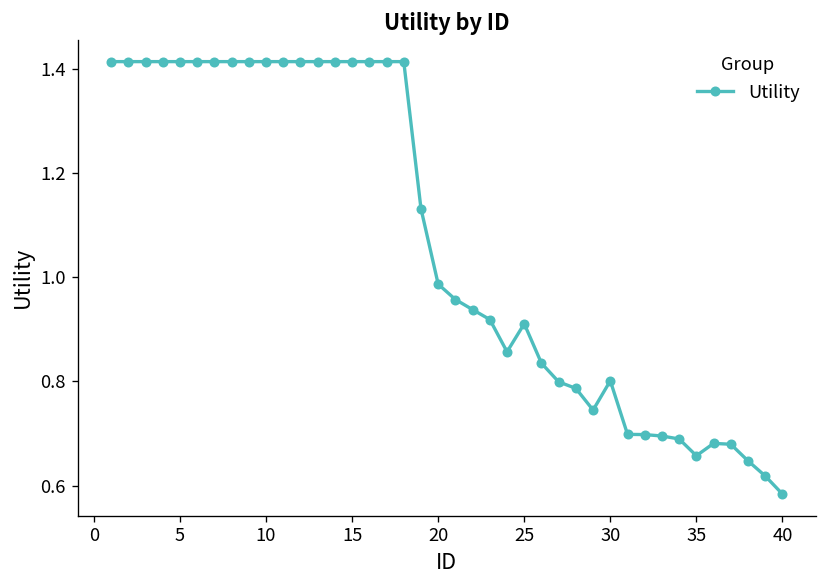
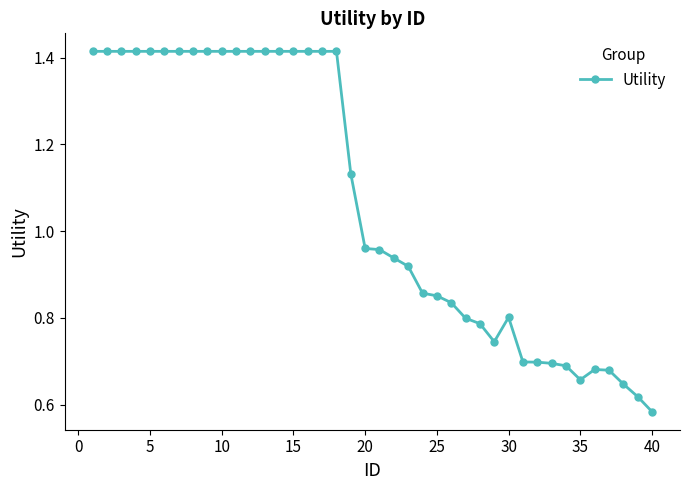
  {
    "5": 1.41,
    "10": 1.41,
    "15": 1.41,
-   "20": 0.99,
-   "25": 0.91,
+   "20": 0.96,
+   "25": 0.85,
    "30": 0.80,
    "35": 0.66,
    "40": 0.58
  }
